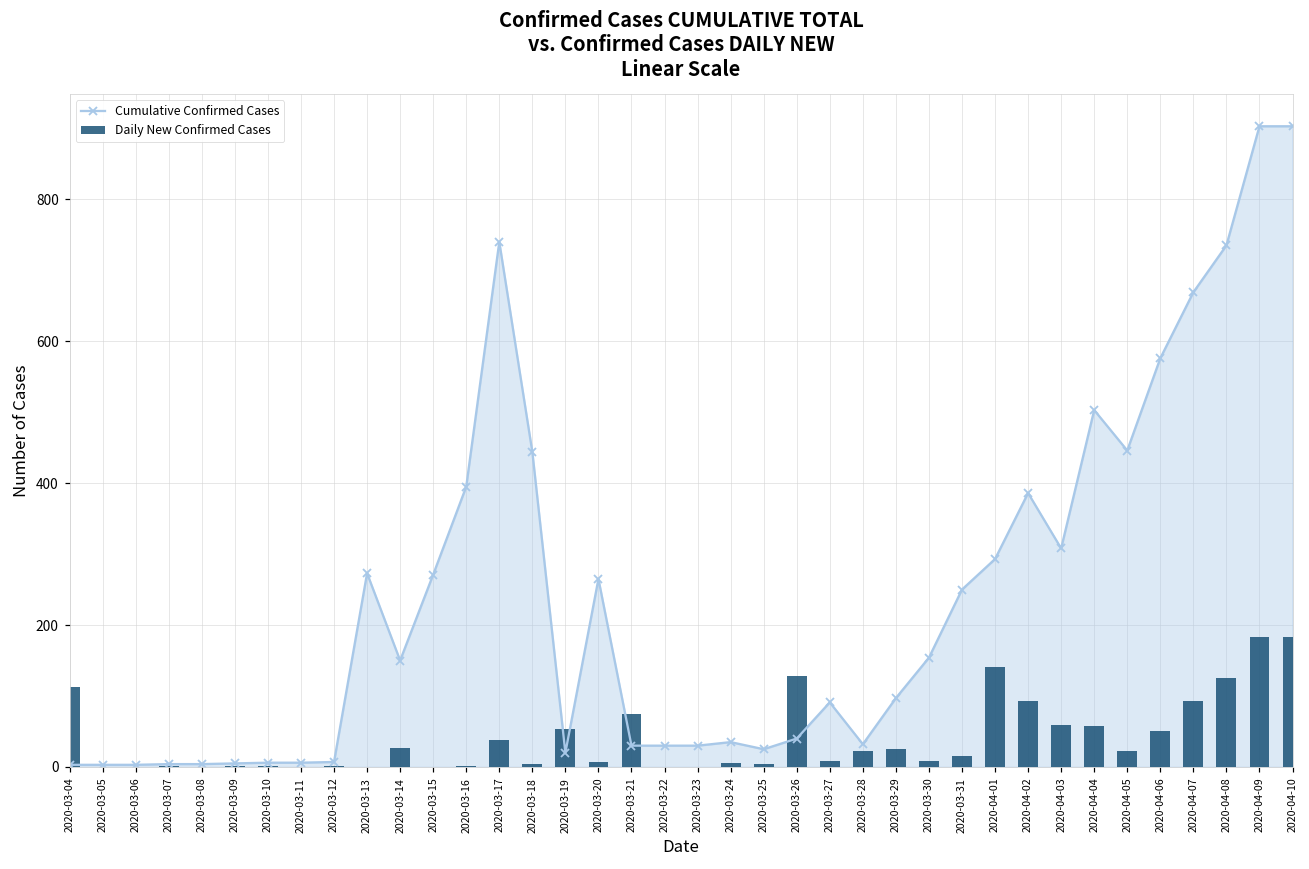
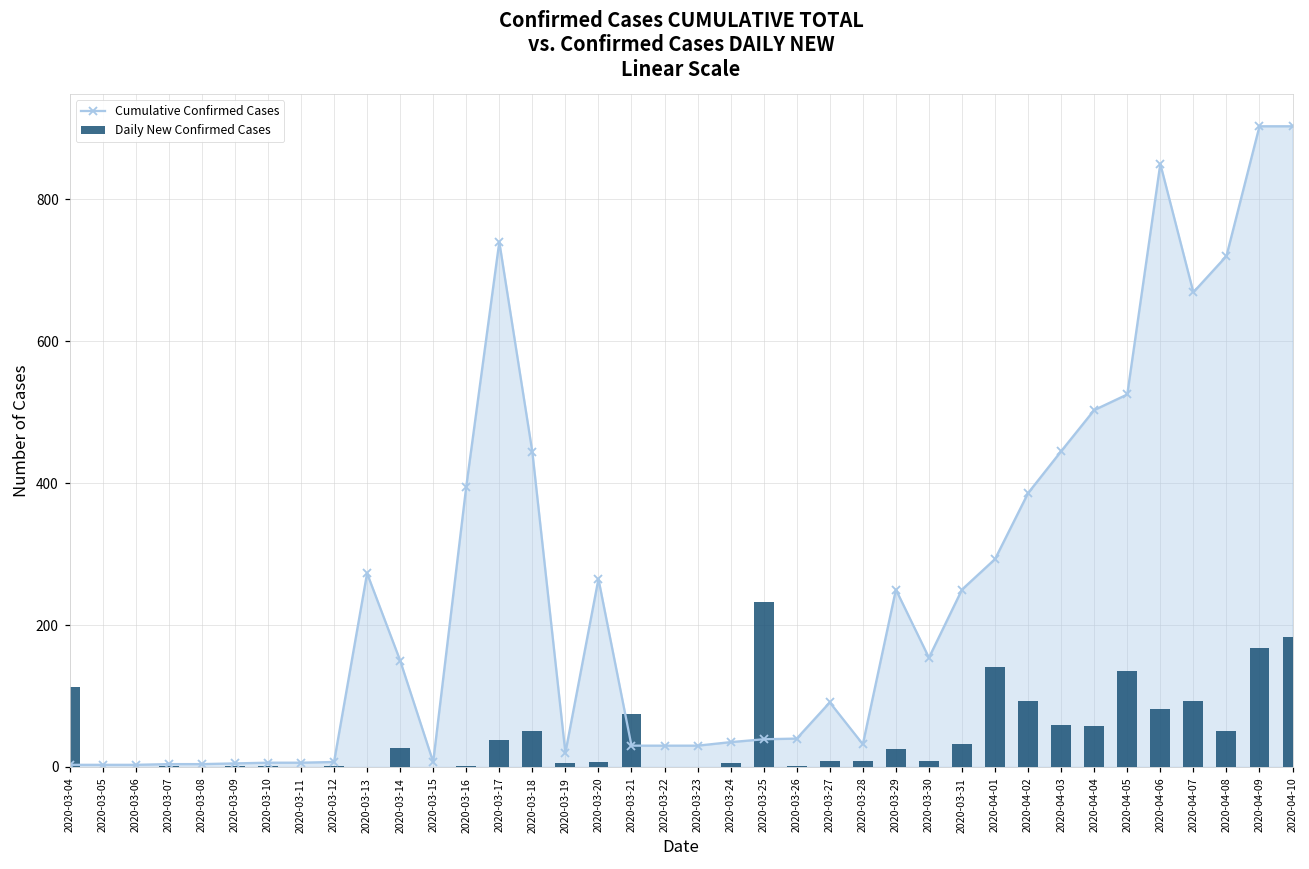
  {
    "Cumulative Confirmed Cases": {
      "2020-03-04": 0,
      "2020-03-05": 0,
      "2020-03-06": 0,
      "2020-03-07": 0,
      "2020-03-08": 0,
      "2020-03-09": 10,
      "2020-03-10": 10,
      "2020-03-11": 10,
      "2020-03-12": 10,
      "2020-03-13": 270,
      "2020-03-14": 150,
-     "2020-03-15": 270,
+     "2020-03-15": 10,
      "2020-03-16": 400,
      "2020-03-17": 740,
      "2020-03-18": 440,
      "2020-03-19": 20,
      "2020-03-20": 270,
      "2020-03-21": 30,
      "2020-03-22": 30,
      "2020-03-23": 30,
      "2020-03-24": 40,
-     "2020-03-25": 30,
+     "2020-03-25": 40,
      "2020-03-26": 40,
      "2020-03-27": 90,
      "2020-03-28": 30,
-     "2020-03-29": 100,
+     "2020-03-29": 250,
      "2020-03-30": 150,
      "2020-03-31": 250,
      "2020-04-01": 290,
      "2020-04-02": 390,
-     "2020-04-03": 310,
+     "2020-04-03": 450,
      "2020-04-04": 500,
-     "2020-04-05": 450,
-     "2020-04-06": 580,
+     "2020-04-05": 530,
+     "2020-04-06": 850,
      "2020-04-07": 670,
-     "2020-04-08": 740,
+     "2020-04-08": 720,
      "2020-04-09": 900,
      "2020-04-10": 900
    },
    "Daily New Confirmed Cases": {
      "2020-03-04": 110,
      "2020-03-05": 0,
      "2020-03-06": 0,
      "2020-03-08": 0,
      "2020-03-11": 0,
      "2020-03-13": 0,
      "2020-03-14": 30,
      "2020-03-15": 0,
      "2020-03-17": 40,
-     "2020-03-18": 0,
-     "2020-03-19": 50,
+     "2020-03-18": 50,
+     "2020-03-19": 10,
      "2020-03-20": 10,
      "2020-03-21": 80,
      "2020-03-22": 0,
      "2020-03-23": 0,
      "2020-03-24": 10,
-     "2020-03-25": 0,
-     "2020-03-26": 130,
+     "2020-03-25": 230,
+     "2020-03-26": 0,
      "2020-03-27": 10,
-     "2020-03-28": 20,
+     "2020-03-28": 10,
      "2020-03-29": 30,
      "2020-03-30": 10,
-     "2020-03-31": 20,
+     "2020-03-31": 30,
      "2020-04-01": 140,
      "2020-04-02": 90,
      "2020-04-03": 60,
      "2020-04-04": 60,
-     "2020-04-05": 20,
-     "2020-04-06": 50,
+     "2020-04-05": 140,
+     "2020-04-06": 80,
      "2020-04-07": 90,
-     "2020-04-08": 130,
-     "2020-04-09": 180,
+     "2020-04-08": 50,
+     "2020-04-09": 170,
      "2020-04-10": 180
    }
  }
